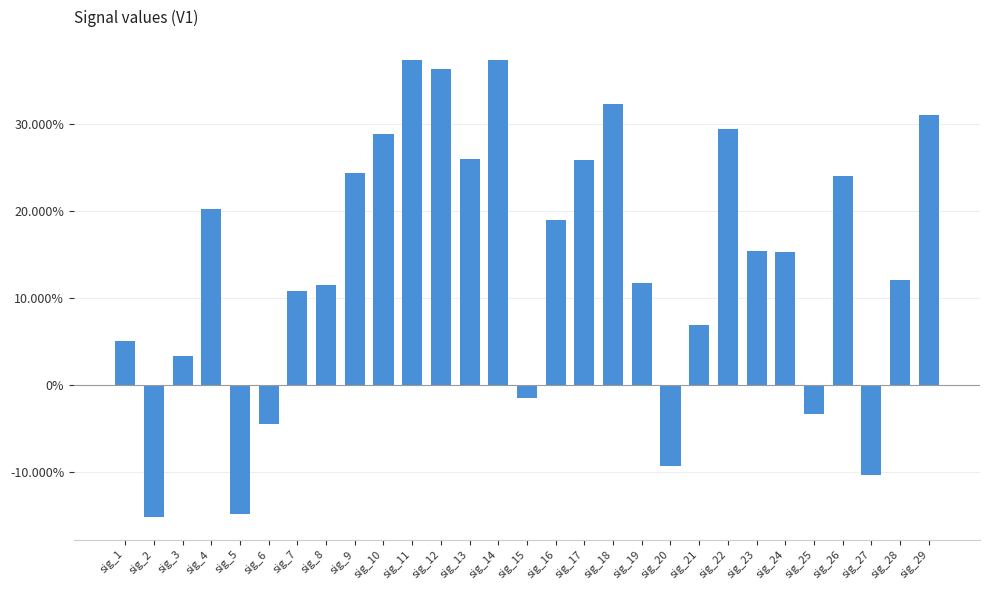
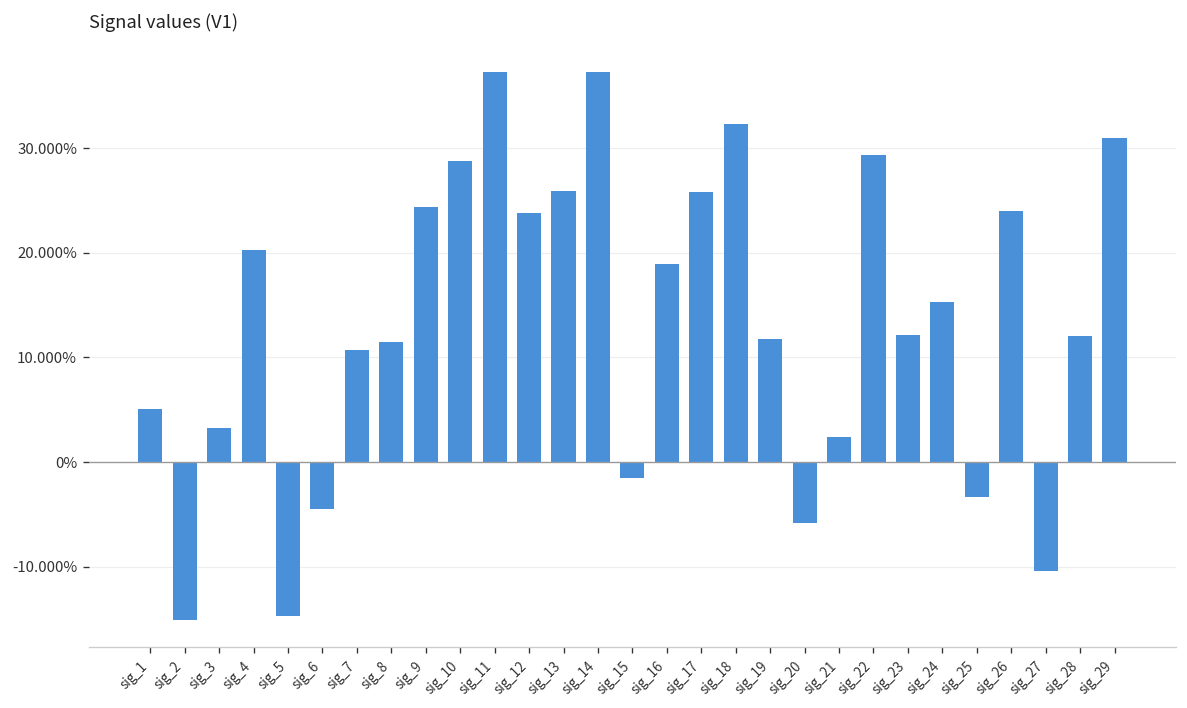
  {
    "sig_1": "5%",
    "sig_2": "-15%",
    "sig_3": "3%",
    "sig_4": "20%",
    "sig_5": "-15%",
    "sig_6": "-4%",
    "sig_7": "11%",
    "sig_8": "11%",
    "sig_9": "24%",
    "sig_10": "29%",
    "sig_11": "37%",
-   "sig_12": "36%",
+   "sig_12": "24%",
    "sig_13": "26%",
    "sig_14": "37%",
    "sig_15": "-2%",
    "sig_16": "19%",
    "sig_17": "26%",
    "sig_18": "32%",
    "sig_19": "12%",
-   "sig_20": "-9%",
-   "sig_21": "7%",
+   "sig_20": "-6%",
+   "sig_21": "2%",
    "sig_22": "29%",
-   "sig_23": "15%",
+   "sig_23": "12%",
    "sig_24": "15%",
    "sig_25": "-3%",
    "sig_26": "24%",
    "sig_27": "-10%",
    "sig_28": "12%",
    "sig_29": "31%"
  }
